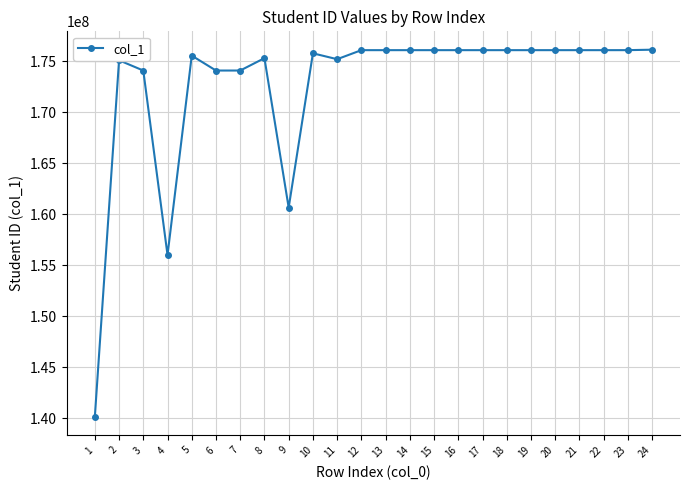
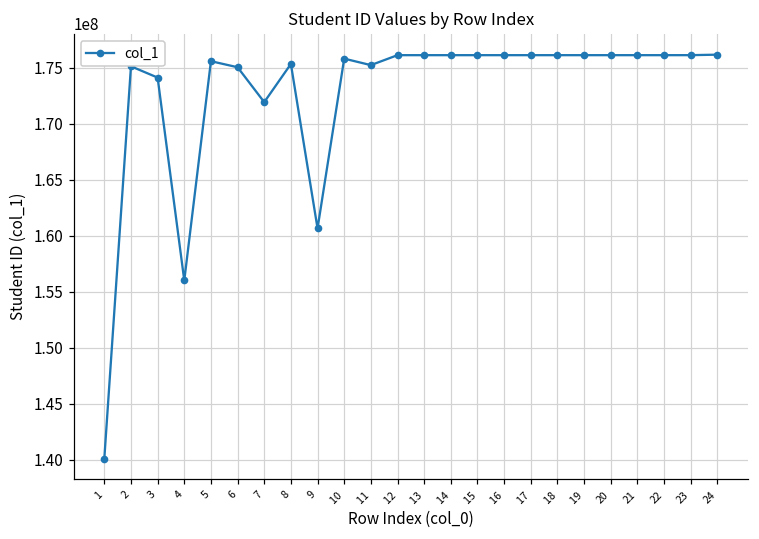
  {
    "1": 140100000,
    "3": 174100000,
    "4": 156000000,
    "5": 175600000,
-   "6": 174100000,
-   "7": 174100000,
+   "6": 175000000,
+   "7": 171900000,
    "8": 175300000,
    "9": 160600000,
    "10": 175800000,
    "11": 175200000,
    "12": 176100000,
    "13": 176100000,
    "14": 176100000,
    "15": 176100000,
    "16": 176100000,
    "17": 176100000,
    "18": 176100000,
    "19": 176100000,
    "20": 176100000,
    "21": 176100000,
    "22": 176100000,
    "23": 176100000,
    "24": 176200000
  }
